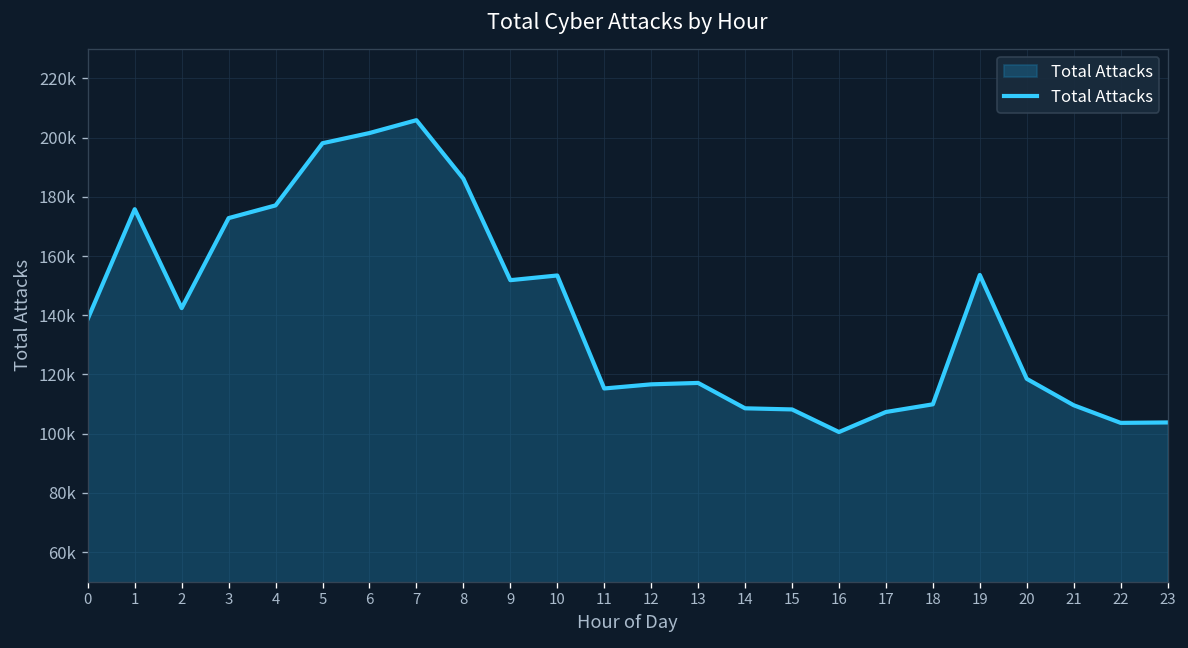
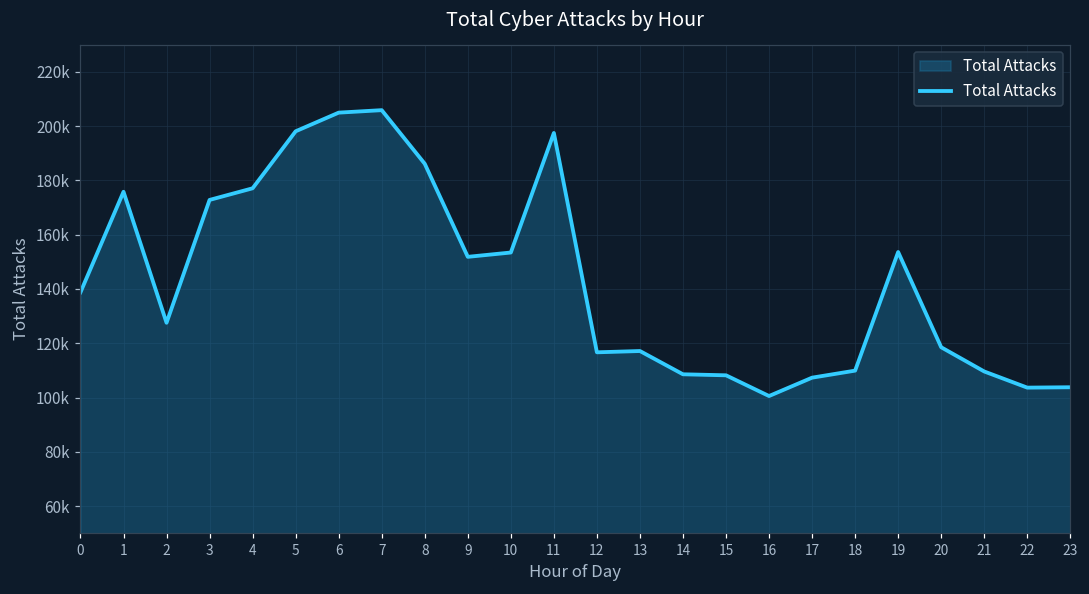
  {
    "0": 139000,
    "1": 176000,
-   "2": 142000,
+   "2": 128000,
    "3": 173000,
    "4": 177000,
    "5": 198000,
-   "6": 202000,
+   "6": 205000,
    "7": 206000,
    "8": 186000,
    "9": 152000,
    "10": 153000,
-   "11": 115000,
+   "11": 197000,
    "12": 117000,
    "13": 117000,
    "14": 109000,
    "15": 108000,
    "16": 101000,
    "17": 107000,
    "18": 110000,
    "19": 154000,
    "20": 119000,
    "21": 110000,
    "22": 104000,
    "23": 104000
  }
